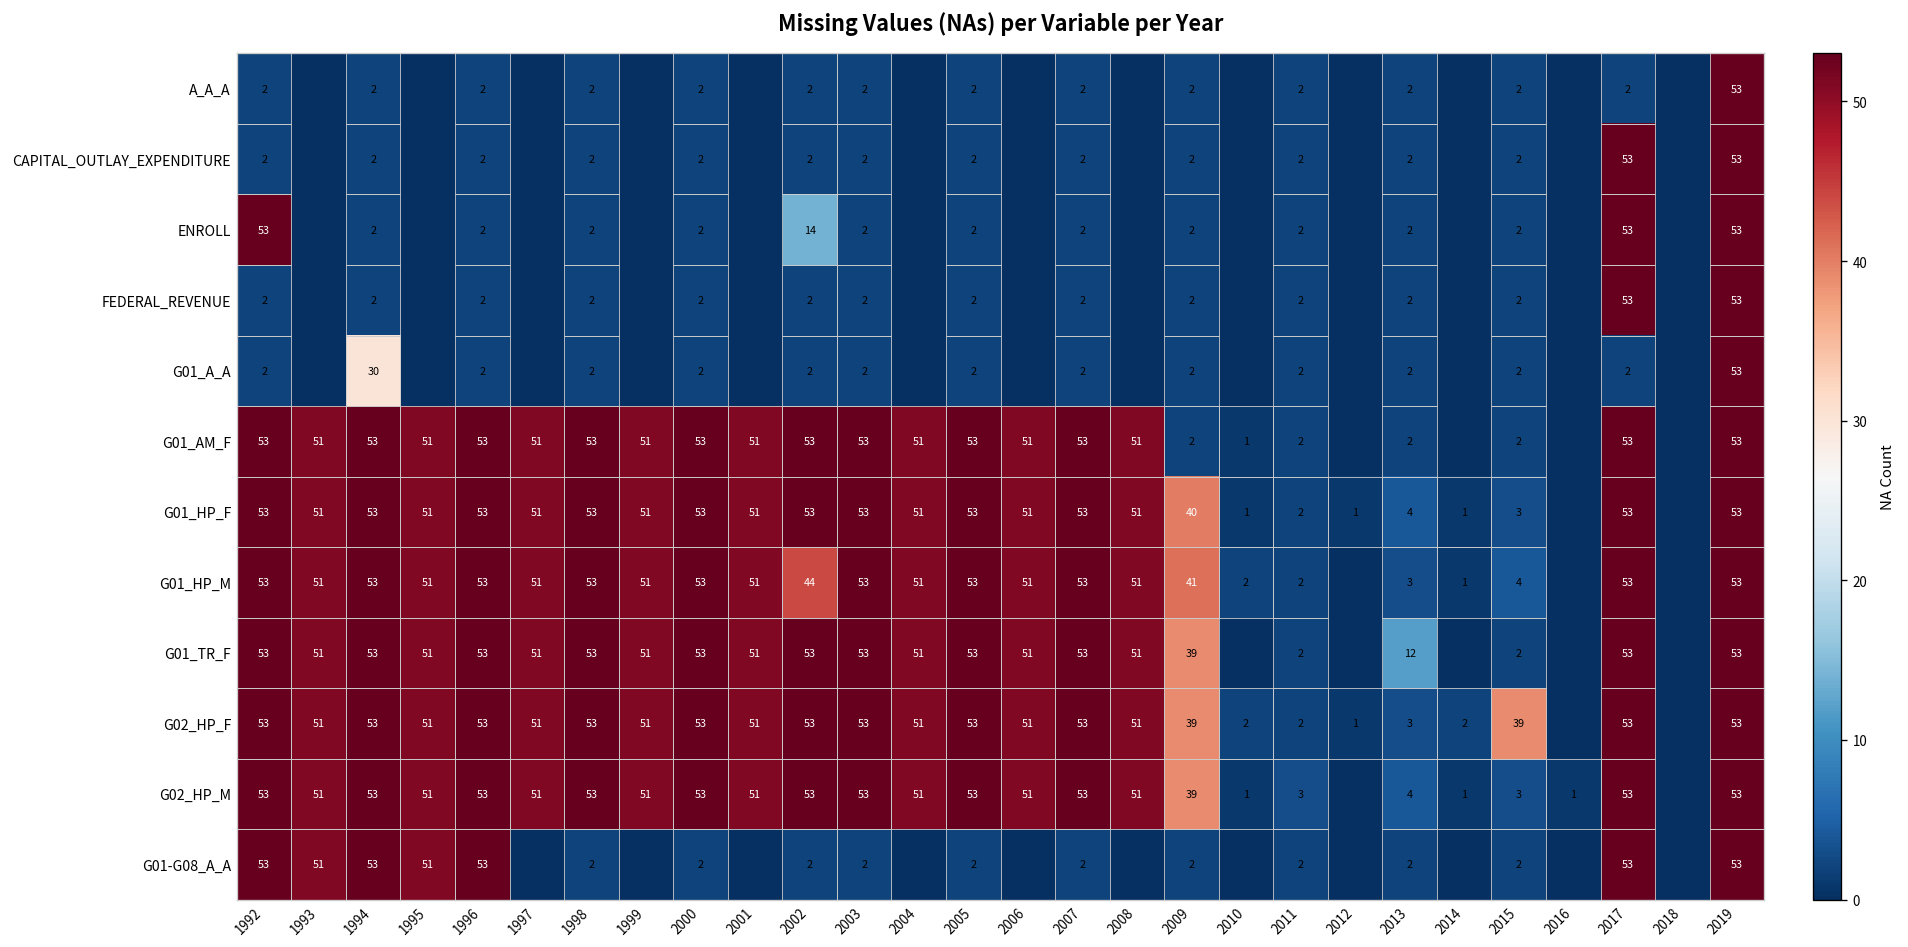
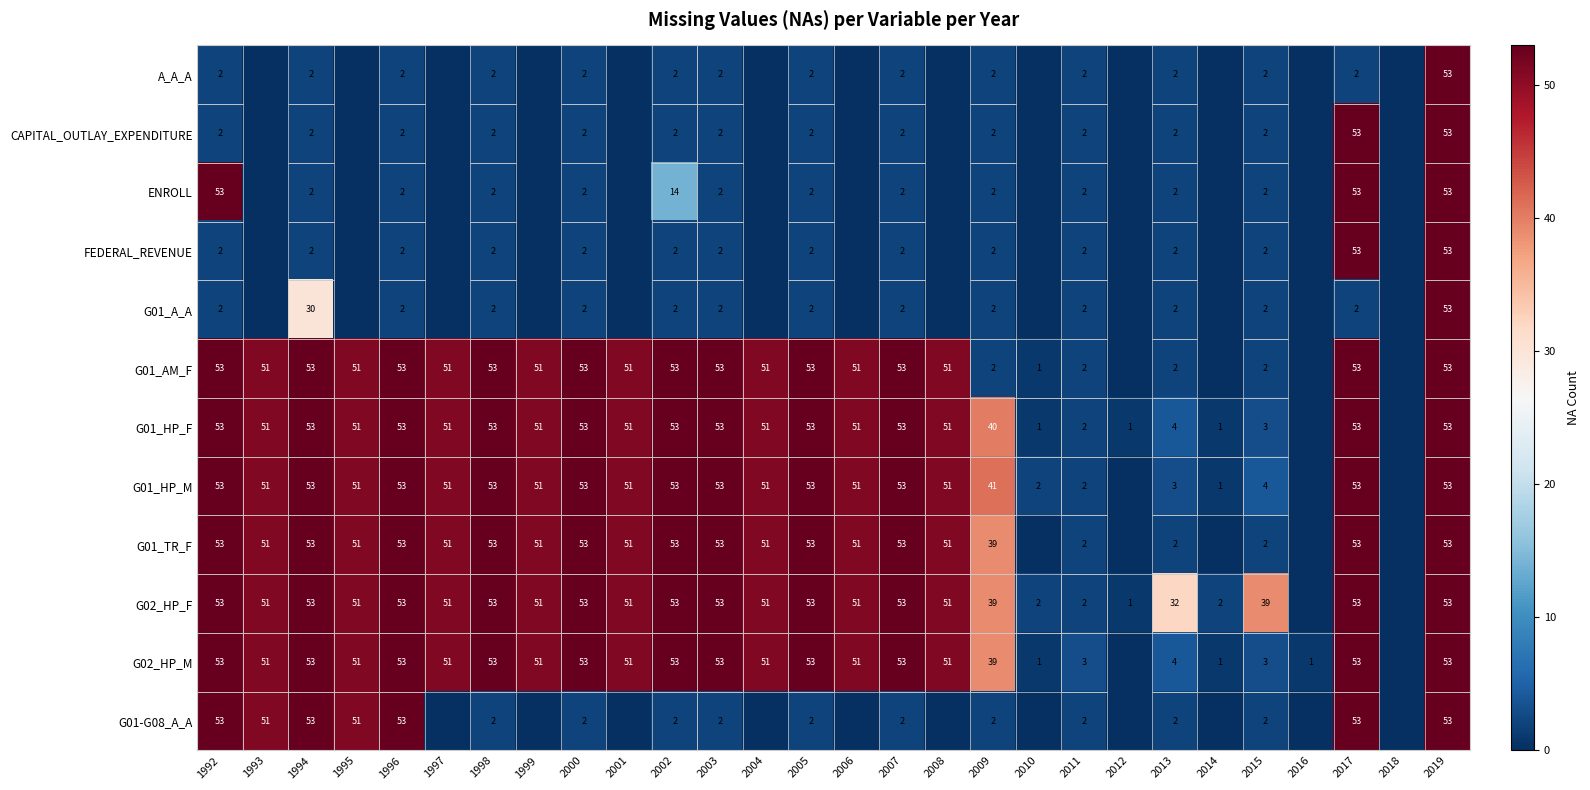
  {
    "G01_HP_M": {
      "1992": 53,
      "1993": 51,
      "1994": 53,
      "1995": 51,
      "1996": 53,
      "1997": 51,
      "1998": 53,
      "1999": 51,
      "2000": 53,
      "2001": 51,
-     "2002": 44,
+     "2002": 53,
      "2003": 53,
      "2004": 51,
      "2005": 53,
      "2006": 51,
      "2007": 53,
      "2008": 51,
      "2009": 41,
      "2010": 2,
      "2011": 2,
      "2013": 3,
      "2014": 1,
      "2015": 4,
      "2017": 53,
      "2019": 53
    },
    "G01_TR_F": {
      "1992": 53,
      "1993": 51,
      "1994": 53,
      "1995": 51,
      "1996": 53,
      "1997": 51,
      "1998": 53,
      "1999": 51,
      "2000": 53,
      "2001": 51,
      "2002": 53,
      "2003": 53,
      "2004": 51,
      "2005": 53,
      "2006": 51,
      "2007": 53,
      "2008": 51,
      "2009": 39,
      "2011": 2,
-     "2013": 12,
+     "2013": 2,
      "2015": 2,
      "2017": 53,
      "2019": 53
    },
    "G02_HP_F": {
      "1992": 53,
      "1993": 51,
      "1994": 53,
      "1995": 51,
      "1996": 53,
      "1997": 51,
      "1998": 53,
      "1999": 51,
      "2000": 53,
      "2001": 51,
      "2002": 53,
      "2003": 53,
      "2004": 51,
      "2005": 53,
      "2006": 51,
      "2007": 53,
      "2008": 51,
      "2009": 39,
      "2010": 2,
      "2011": 2,
      "2012": 1,
-     "2013": 3,
+     "2013": 32,
      "2014": 2,
      "2015": 39,
      "2017": 53,
      "2019": 53
    }
  }
